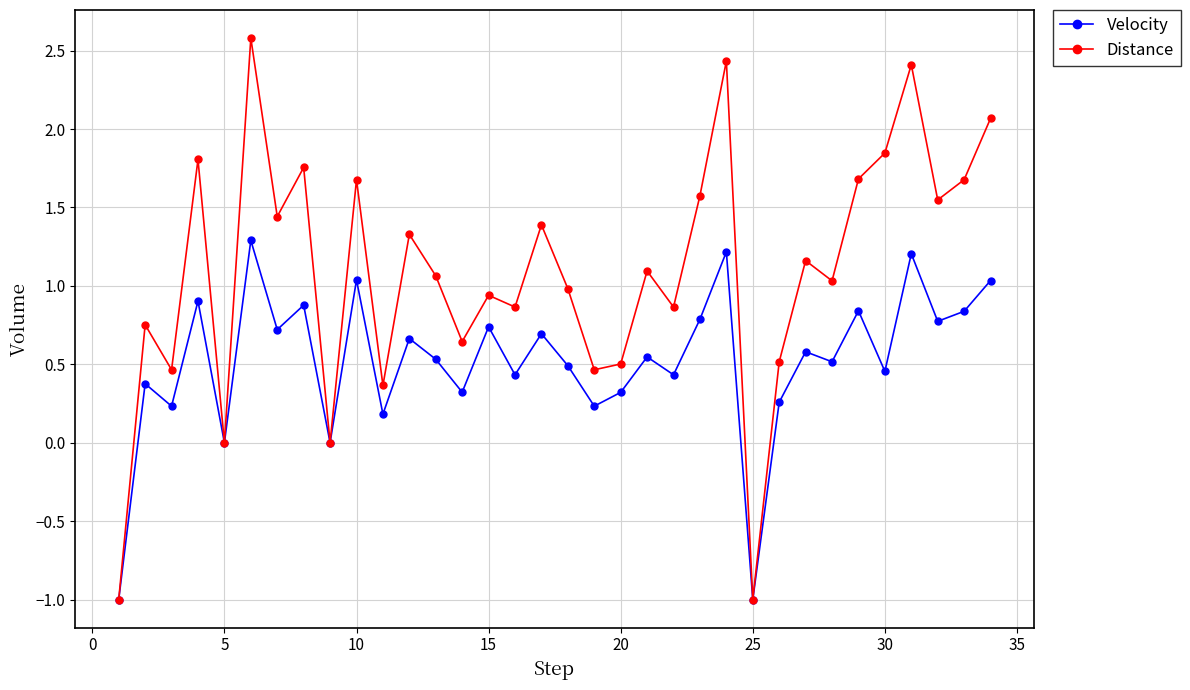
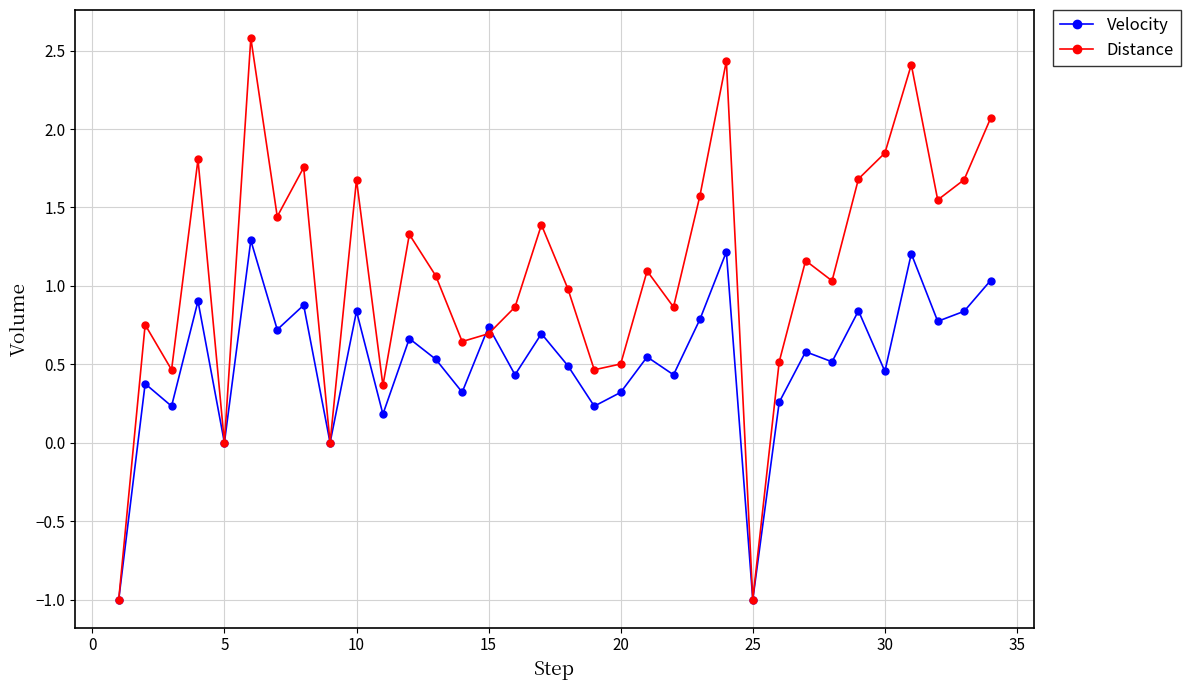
  {
    "Velocity": {
-     "10": 1.04,
+     "10": 0.84,
      "15": 0.74,
      "20": 0.32,
      "30": 0.46
    },
    "Distance": {
      "10": 1.68,
-     "15": 0.94,
+     "15": 0.70,
      "20": 0.50,
      "30": 1.85
    }
  }
